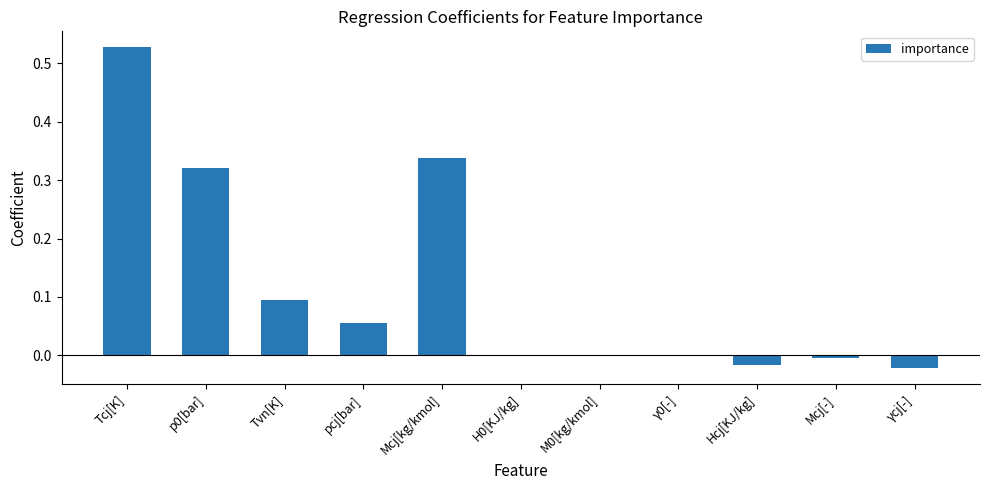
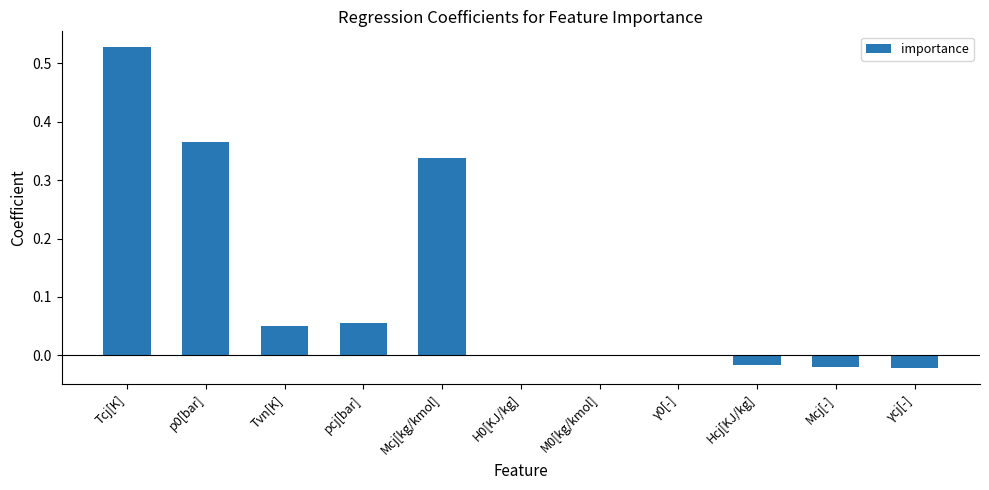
  {
    "Tcj[K]": 0.53,
-   "p0[bar]": 0.32,
-   "Tvn[K]": 0.09,
+   "p0[bar]": 0.36,
+   "Tvn[K]": 0.05,
    "pcj[bar]": 0.05,
    "Mcj[kg/kmol]": 0.34,
    "H0[KJ/kg]": 0.00,
    "M0[kg/kmol]": 0.00,
    "γ0[-]": 0.00,
    "Hcj[KJ/kg]": -0.02,
-   "Mcj[-]": -0.01,
+   "Mcj[-]": -0.02,
    "γcj[-]": -0.02
  }
